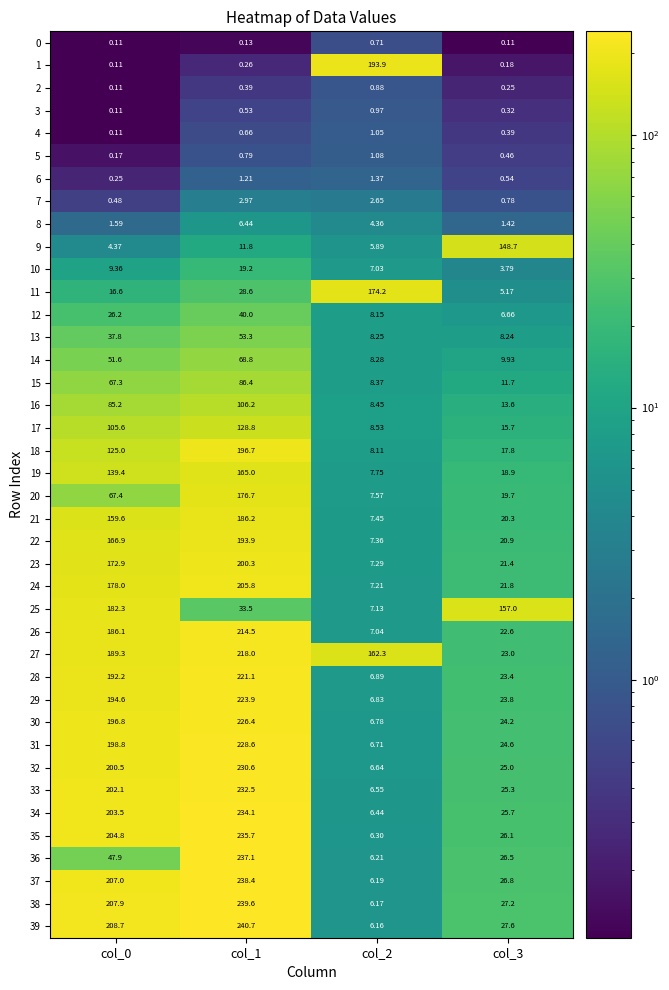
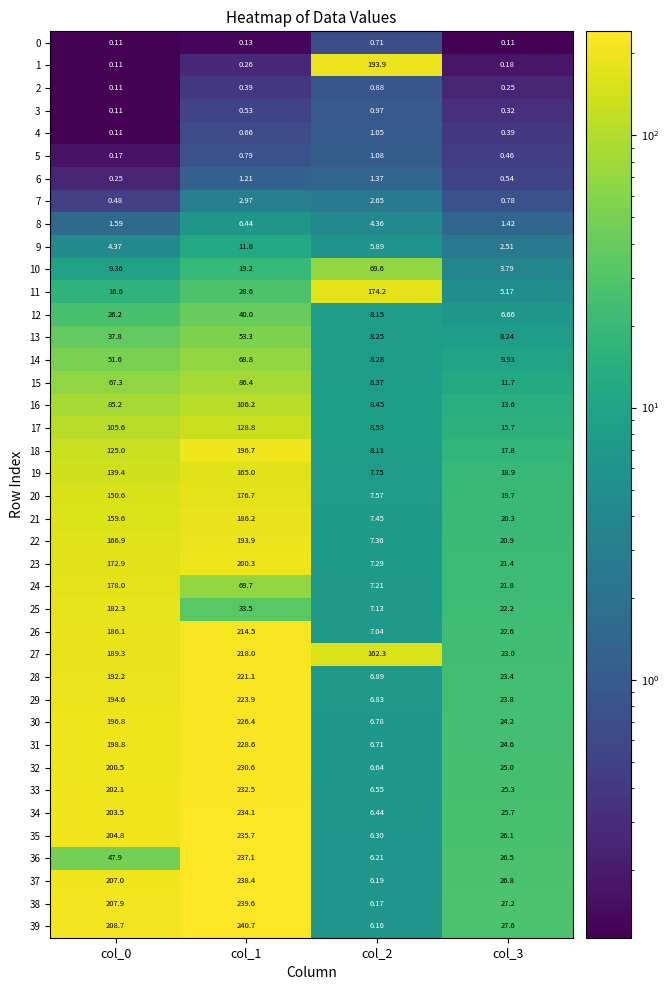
  {
    "0": {
      "col_0": 0.11,
      "col_1": 0.13,
      "col_2": 0.71,
      "col_3": 0.11
    },
    "1": {
      "col_0": 0.11,
      "col_1": 0.26,
      "col_2": 193.9,
      "col_3": 0.18
    },
    "2": {
      "col_0": 0.11,
      "col_1": 0.39,
      "col_2": 0.88,
      "col_3": 0.25
    },
    "3": {
      "col_0": 0.11,
      "col_1": 0.53,
      "col_2": 0.97,
      "col_3": 0.32
    },
    "4": {
      "col_0": 0.11,
      "col_1": 0.66,
      "col_2": 1.05,
      "col_3": 0.39
    },
    "5": {
      "col_0": 0.17,
      "col_1": 0.79,
      "col_2": 1.08,
      "col_3": 0.46
    },
    "6": {
      "col_0": 0.25,
      "col_1": 1.21,
      "col_2": 1.37,
      "col_3": 0.54
    },
    "7": {
      "col_0": 0.48,
      "col_1": 2.97,
      "col_2": 2.65,
      "col_3": 0.78
    },
    "8": {
      "col_0": 1.59,
      "col_1": 6.44,
      "col_2": 4.36,
      "col_3": 1.42
    },
    "9": {
      "col_0": 4.37,
      "col_1": 11.8,
      "col_2": 5.89,
-     "col_3": 148.7
+     "col_3": 2.51
    },
    "10": {
      "col_0": 9.36,
      "col_1": 19.2,
-     "col_2": 7.03,
+     "col_2": 69.6,
      "col_3": 3.79
    },
    "11": {
      "col_0": 16.6,
      "col_1": 28.6,
      "col_2": 174.2,
      "col_3": 5.17
    },
    "12": {
      "col_0": 26.2,
      "col_1": 40.0,
      "col_2": 8.15,
      "col_3": 6.66
    },
    "13": {
      "col_0": 37.8,
      "col_1": 53.3,
      "col_2": 8.25,
      "col_3": 8.24
    },
    "14": {
      "col_0": 51.6,
      "col_1": 68.8,
      "col_2": 8.28,
      "col_3": 9.93
    },
    "15": {
      "col_0": 67.3,
      "col_1": 86.4,
      "col_2": 8.37,
      "col_3": 11.7
    },
    "16": {
      "col_0": 85.2,
      "col_1": 106.2,
      "col_2": 8.45,
      "col_3": 13.6
    },
    "17": {
      "col_0": 105.6,
      "col_1": 128.8,
      "col_2": 8.53,
      "col_3": 15.7
    },
    "18": {
      "col_0": 125.0,
      "col_1": 196.7,
      "col_2": 8.11,
      "col_3": 17.8
    },
    "19": {
      "col_0": 139.4,
      "col_1": 165.0,
      "col_2": 7.75,
      "col_3": 18.9
    },
    "20": {
-     "col_0": 67.4,
+     "col_0": 150.6,
      "col_1": 176.7,
      "col_2": 7.57,
      "col_3": 19.7
    },
    "21": {
      "col_0": 159.6,
      "col_1": 186.2,
      "col_2": 7.45,
      "col_3": 20.3
    },
    "22": {
      "col_0": 166.9,
      "col_1": 193.9,
      "col_2": 7.36,
      "col_3": 20.9
    },
    "23": {
      "col_0": 172.9,
      "col_1": 200.3,
      "col_2": 7.29,
      "col_3": 21.4
    },
    "24": {
      "col_0": 178.0,
-     "col_1": 205.8,
+     "col_1": 69.7,
      "col_2": 7.21,
      "col_3": 21.8
    },
    "25": {
      "col_0": 182.3,
      "col_1": 33.5,
      "col_2": 7.13,
-     "col_3": 157.0
+     "col_3": 22.2
    },
    "26": {
      "col_0": 186.1,
      "col_1": 214.5,
      "col_2": 7.04,
      "col_3": 22.6
    },
    "27": {
      "col_0": 189.3,
      "col_1": 218.0,
      "col_2": 162.3,
      "col_3": 23.0
    },
    "28": {
      "col_0": 192.2,
      "col_1": 221.1,
      "col_2": 6.89,
      "col_3": 23.4
    },
    "29": {
      "col_0": 194.6,
      "col_1": 223.9,
      "col_2": 6.83,
      "col_3": 23.8
    },
    "30": {
      "col_0": 196.8,
      "col_1": 226.4,
      "col_2": 6.78,
      "col_3": 24.2
    },
    "31": {
      "col_0": 198.8,
      "col_1": 228.6,
      "col_2": 6.71,
      "col_3": 24.6
    },
    "32": {
      "col_0": 200.5,
      "col_1": 230.6,
      "col_2": 6.64,
      "col_3": 25.0
    },
    "33": {
      "col_0": 202.1,
      "col_1": 232.5,
      "col_2": 6.55,
      "col_3": 25.3
    },
    "34": {
      "col_0": 203.5,
      "col_1": 234.1,
      "col_2": 6.44,
      "col_3": 25.7
    },
    "35": {
      "col_0": 204.8,
      "col_1": 235.7,
      "col_2": 6.30,
      "col_3": 26.1
    },
    "36": {
      "col_0": 47.9,
      "col_1": 237.1,
      "col_2": 6.21,
      "col_3": 26.5
    },
    "37": {
      "col_0": 207.0,
      "col_1": 238.4,
      "col_2": 6.19,
      "col_3": 26.8
    },
    "38": {
      "col_0": 207.9,
      "col_1": 239.6,
      "col_2": 6.17,
      "col_3": 27.2
    },
    "39": {
      "col_0": 208.7,
      "col_1": 240.7,
      "col_2": 6.16,
      "col_3": 27.6
    }
  }
